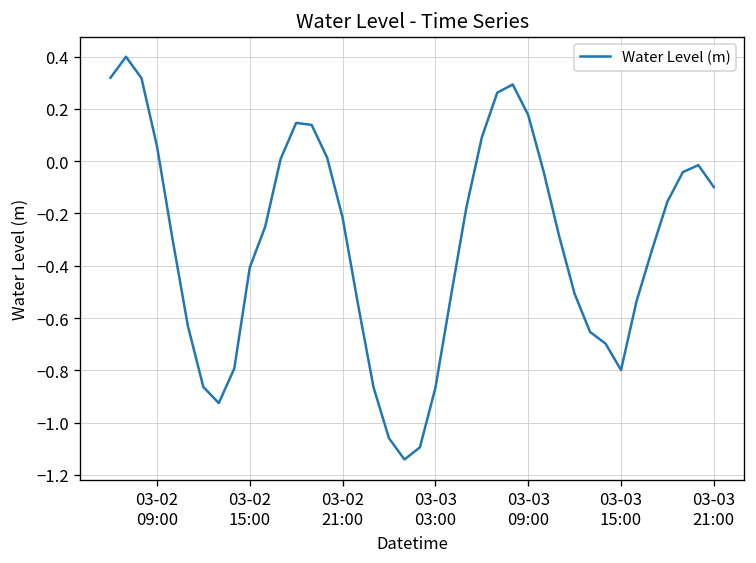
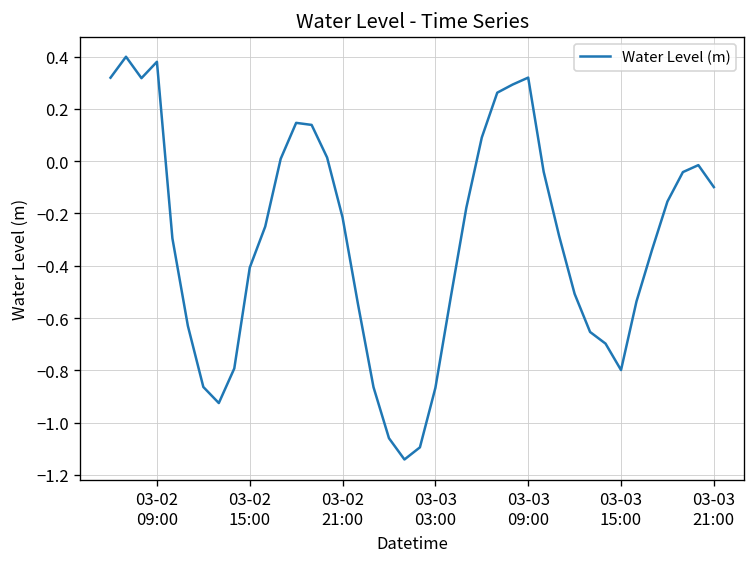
  {
-   "03-02 09:00": 0.06,
+   "03-02 09:00": 0.38,
    "03-02 15:00": -0.41,
    "03-02 21:00": -0.22,
    "03-03 03:00": -0.87,
-   "03-03 09:00": 0.18,
+   "03-03 09:00": 0.32,
    "03-03 15:00": -0.80,
    "03-03 21:00": -0.10
  }
